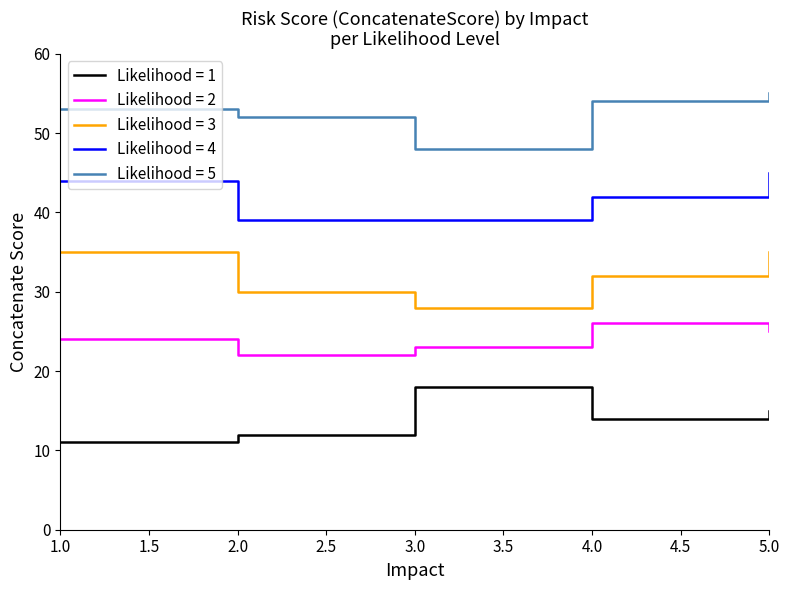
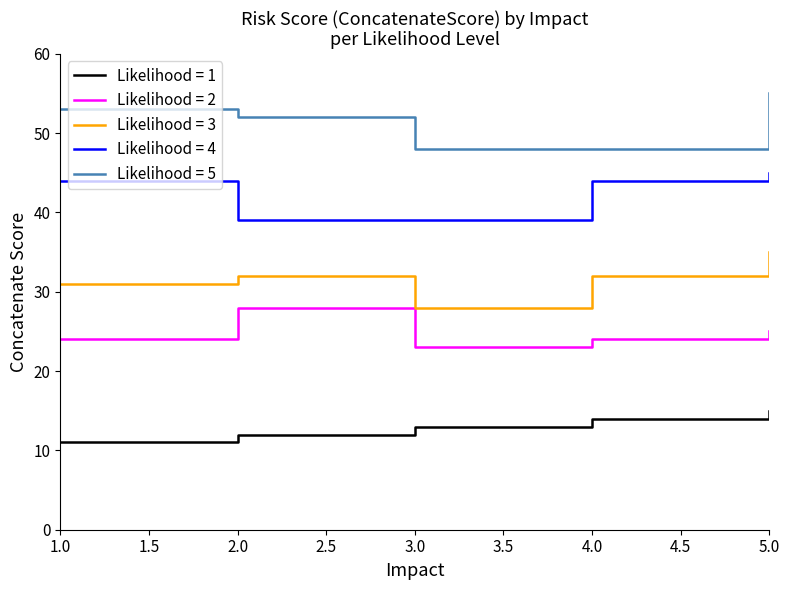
  {
    "Likelihood = 1": {
      "1.0": 11,
      "2.0": 12,
-     "3.0": 18,
+     "3.0": 13,
      "4.0": 14,
      "5.0": 15
    },
    "Likelihood = 2": {
      "1.0": 24,
-     "2.0": 22,
+     "2.0": 28,
      "3.0": 23,
-     "4.0": 26,
+     "4.0": 24,
      "5.0": 25
    },
    "Likelihood = 3": {
-     "1.0": 35,
-     "2.0": 30,
+     "1.0": 31,
+     "2.0": 32,
      "3.0": 28,
      "4.0": 32,
      "5.0": 35
    },
    "Likelihood = 4": {
      "1.0": 44,
      "2.0": 39,
      "3.0": 39,
-     "4.0": 42,
+     "4.0": 44,
      "5.0": 45
    },
    "Likelihood = 5": {
      "1.0": 53,
      "2.0": 52,
      "3.0": 48,
-     "4.0": 54,
+     "4.0": 48,
      "5.0": 55
    }
  }
